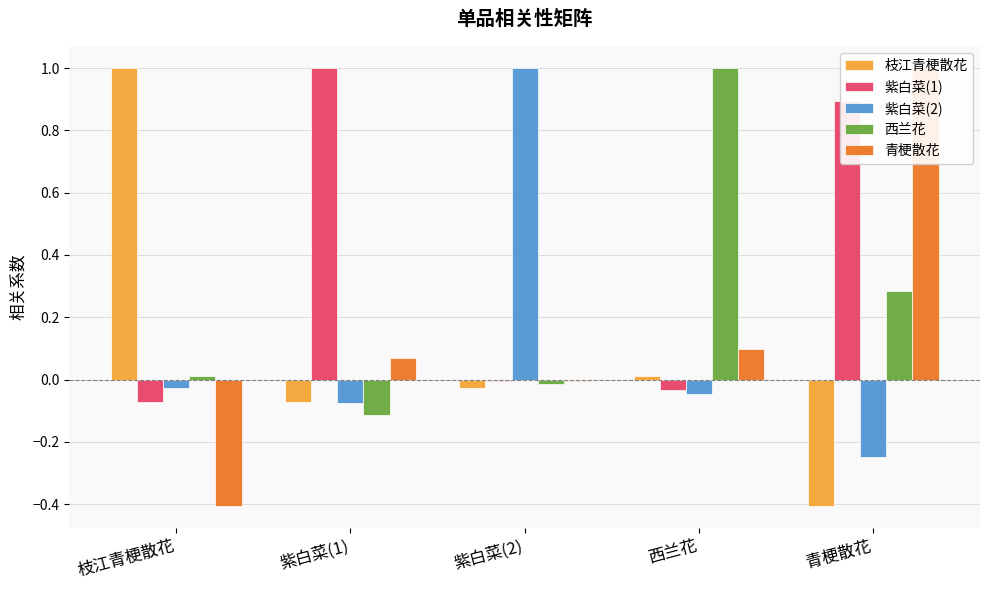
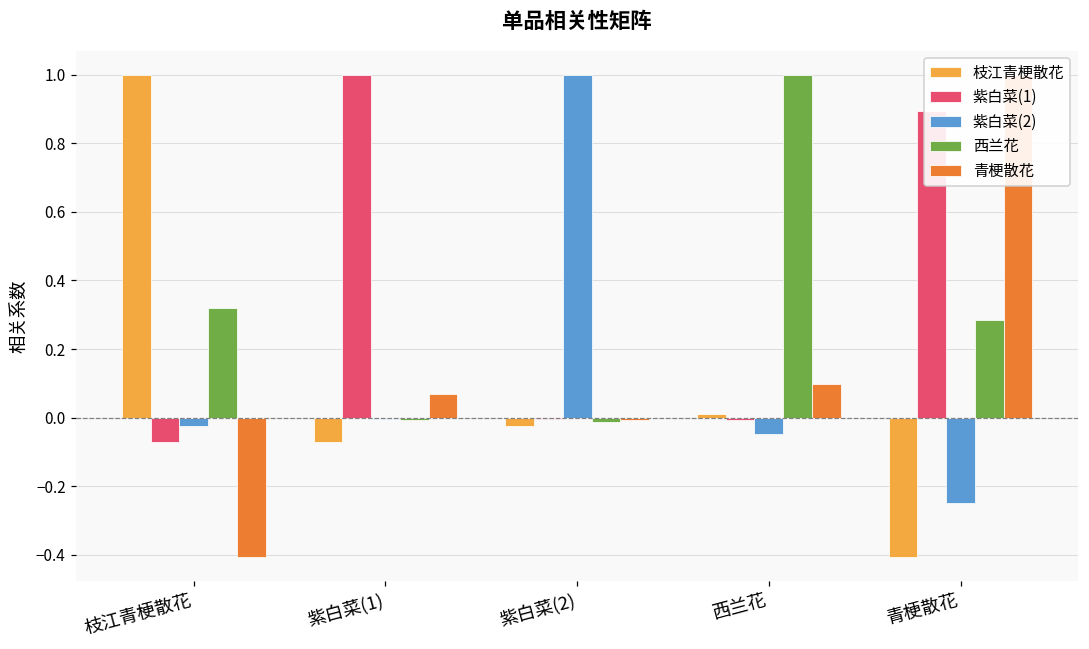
  {
    "紫白菜(1)": {
      "枝江青梗散花": -0.07,
      "紫白菜(1)": 1.00,
-     "西兰花": -0.03
+     "西兰花": -0.01
    },
    "紫白菜(2)": {
      "枝江青梗散花": -0.03,
-     "紫白菜(1)": -0.08,
+     "紫白菜(1)": -0.01,
      "紫白菜(2)": 1.00,
      "西兰花": -0.05,
      "青梗散花": -0.25
    },
    "西兰花": {
-     "枝江青梗散花": 0.01,
-     "紫白菜(1)": -0.11,
+     "枝江青梗散花": 0.32,
+     "紫白菜(1)": -0.01,
      "紫白菜(2)": -0.01,
      "西兰花": 1.00,
      "青梗散花": 0.29
    }
  }
